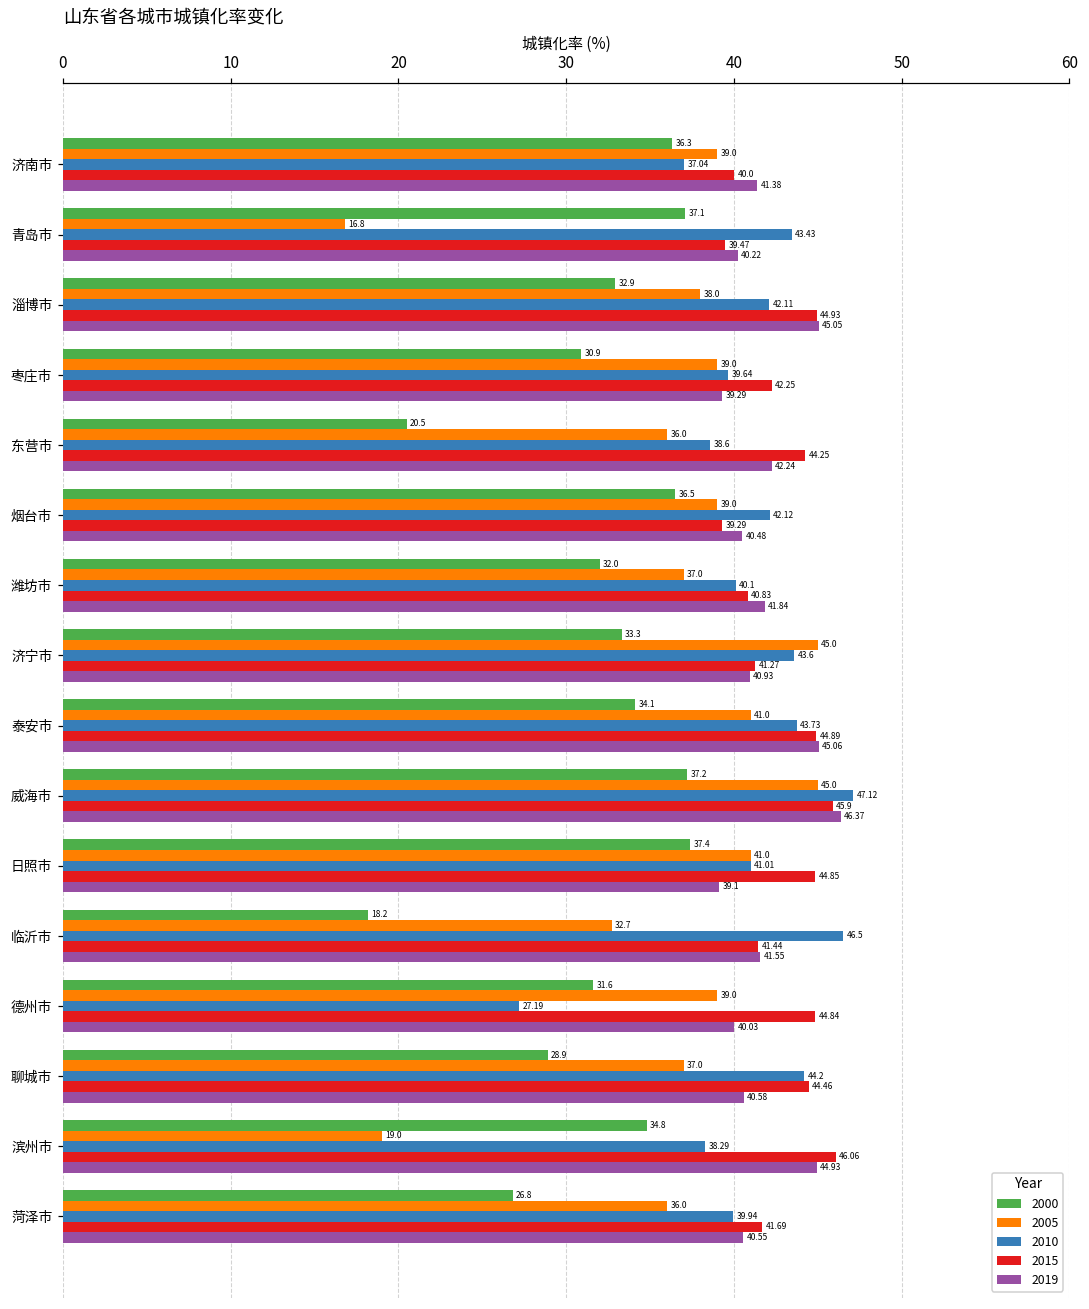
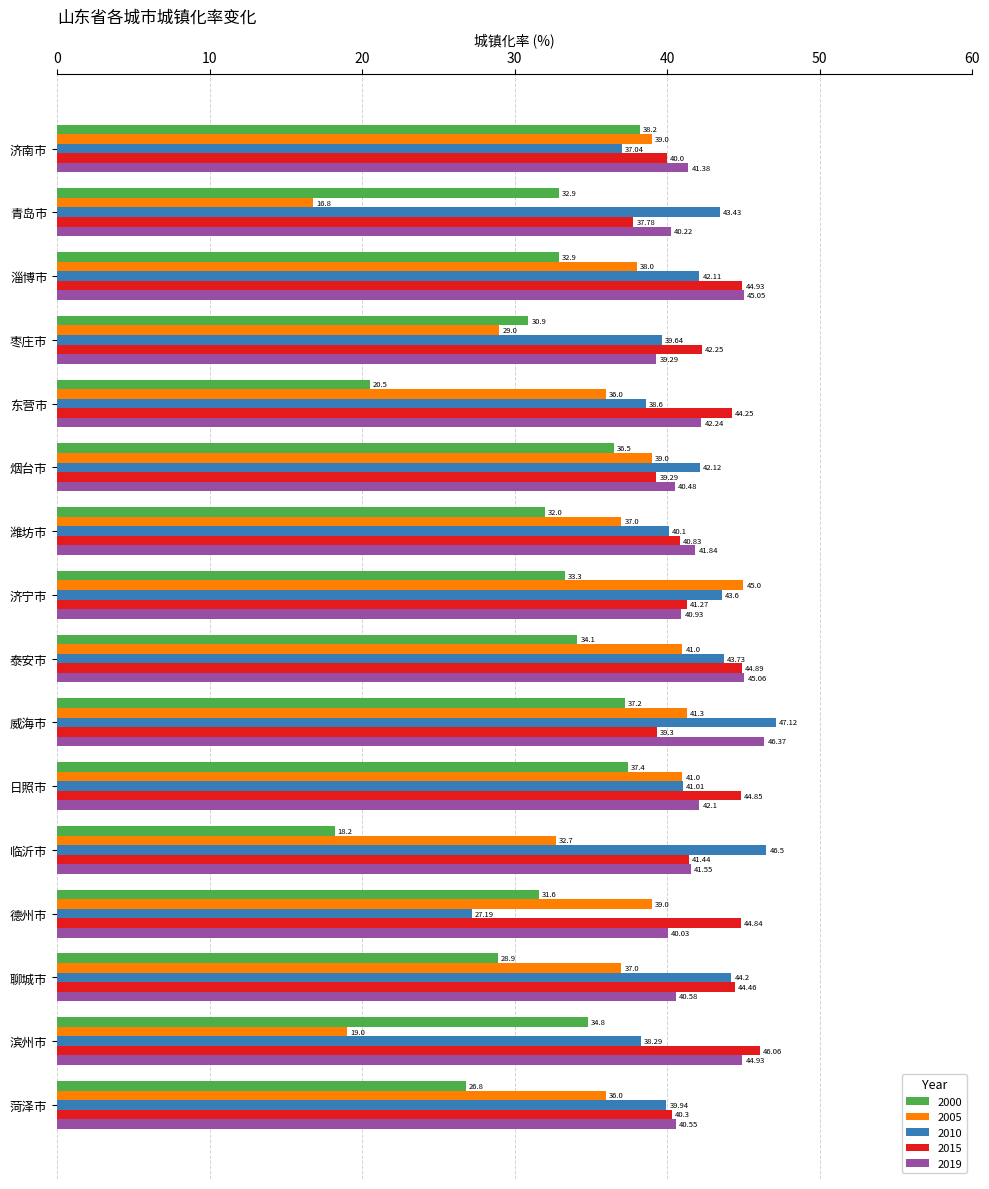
  {
    "2000": {
-     "济南市": 36.3,
-     "青岛市": 37.1,
+     "济南市": 38.2,
+     "青岛市": 32.9,
      "淄博市": 32.9,
      "枣庄市": 30.9,
      "东营市": 20.5,
      "烟台市": 36.5,
      "潍坊市": 32.0,
      "济宁市": 33.3,
      "泰安市": 34.1,
      "威海市": 37.2,
      "日照市": 37.4,
      "临沂市": 18.2,
      "德州市": 31.6,
      "聊城市": 28.9,
      "滨州市": 34.8,
      "菏泽市": 26.8
    },
    "2005": {
      "济南市": 39.0,
      "青岛市": 16.8,
      "淄博市": 38.0,
-     "枣庄市": 39.0,
+     "枣庄市": 29.0,
      "东营市": 36.0,
      "烟台市": 39.0,
      "潍坊市": 37.0,
      "济宁市": 45.0,
      "泰安市": 41.0,
-     "威海市": 45.0,
+     "威海市": 41.3,
      "日照市": 41.0,
      "临沂市": 32.7,
      "德州市": 39.0,
      "聊城市": 37.0,
      "滨州市": 19.0,
      "菏泽市": 36.0
    },
    "2010": {
      "济南市": 37.04,
      "青岛市": 43.43,
      "淄博市": 42.11,
      "枣庄市": 39.64,
      "东营市": 38.6,
      "烟台市": 42.12,
      "潍坊市": 40.1,
      "济宁市": 43.6,
      "泰安市": 43.73,
      "威海市": 47.12,
      "日照市": 41.01,
      "临沂市": 46.5,
      "德州市": 27.19,
      "聊城市": 44.2,
      "滨州市": 38.29,
      "菏泽市": 39.94
    },
    "2015": {
      "济南市": 40.0,
-     "青岛市": 39.47,
+     "青岛市": 37.78,
      "淄博市": 44.93,
      "枣庄市": 42.25,
      "东营市": 44.25,
      "烟台市": 39.29,
      "潍坊市": 40.83,
      "济宁市": 41.27,
      "泰安市": 44.89,
-     "威海市": 45.9,
+     "威海市": 39.3,
      "日照市": 44.85,
      "临沂市": 41.44,
      "德州市": 44.84,
      "聊城市": 44.46,
      "滨州市": 46.06,
-     "菏泽市": 41.69
+     "菏泽市": 40.3
    },
    "2019": {
      "济南市": 41.38,
      "青岛市": 40.22,
      "淄博市": 45.05,
      "枣庄市": 39.29,
      "东营市": 42.24,
      "烟台市": 40.48,
      "潍坊市": 41.84,
      "济宁市": 40.93,
      "泰安市": 45.06,
      "威海市": 46.37,
-     "日照市": 39.1,
+     "日照市": 42.1,
      "临沂市": 41.55,
      "德州市": 40.03,
      "聊城市": 40.58,
      "滨州市": 44.93,
      "菏泽市": 40.55
    }
  }
